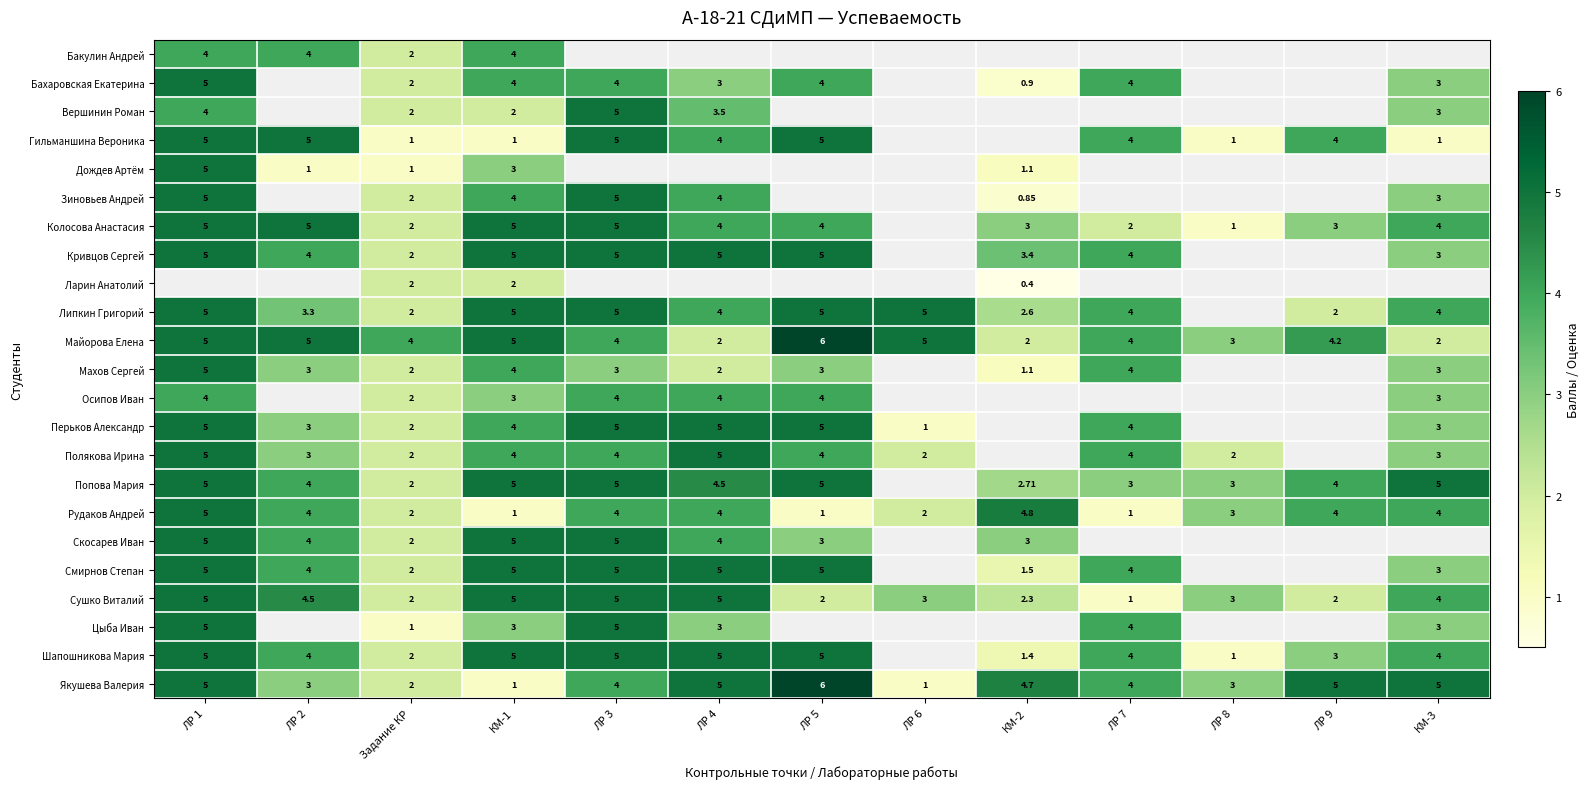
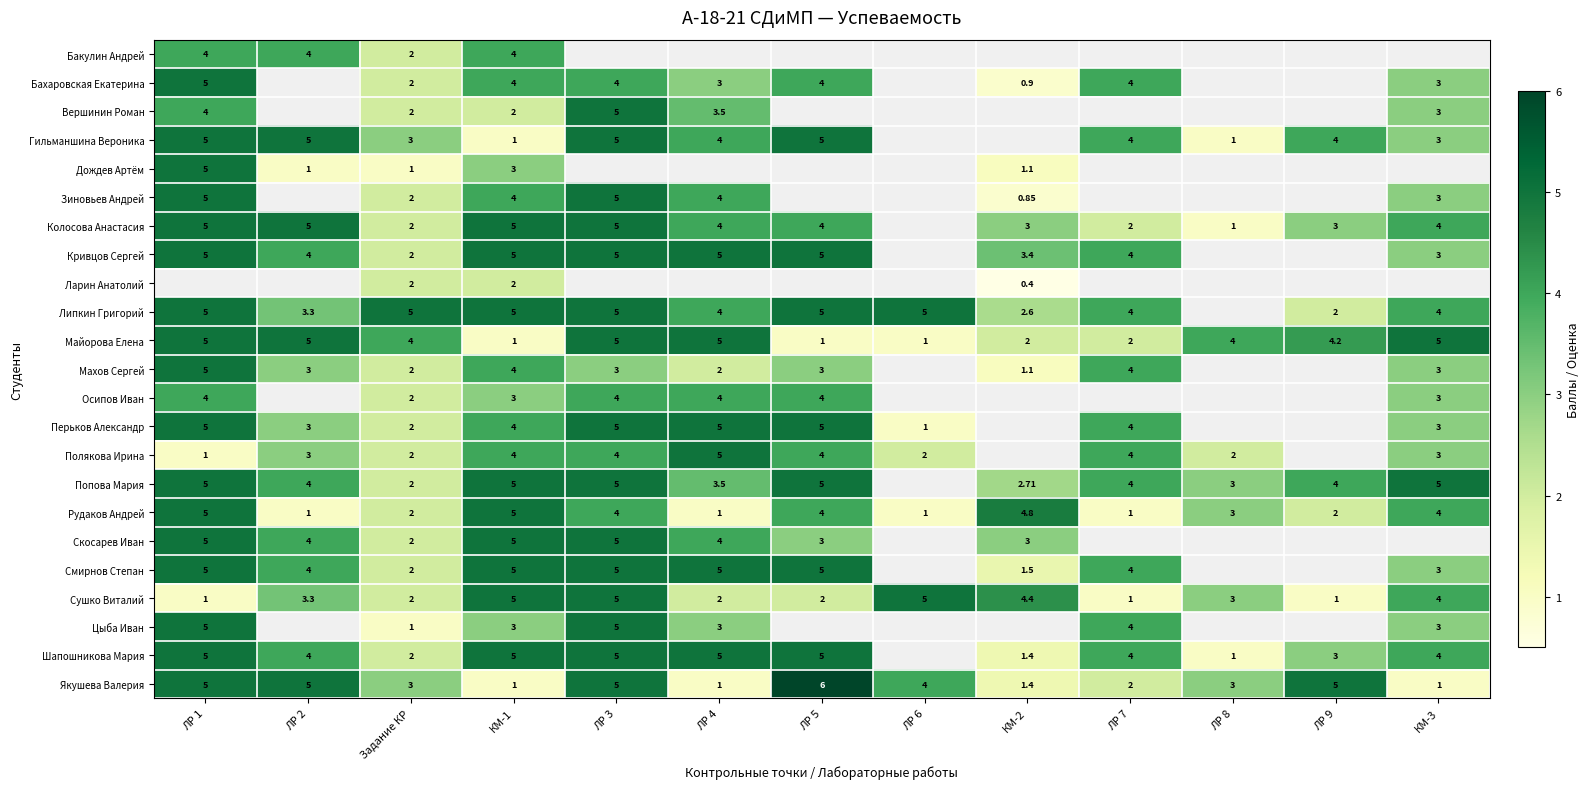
  {
    "Гильманшина Вероника": {
      "ЛР 1": 5,
      "ЛР 2": 5,
-     "Задание КР": 1,
+     "Задание КР": 3,
      "КМ-1": 1,
      "ЛР 3": 5,
      "ЛР 4": 4,
      "ЛР 5": 5,
      "ЛР 7": 4,
      "ЛР 8": 1,
      "ЛР 9": 4,
-     "КМ-3": 1
+     "КМ-3": 3
    },
    "Липкин Григорий": {
      "ЛР 1": 5,
      "ЛР 2": 3.3,
-     "Задание КР": 2,
+     "Задание КР": 5,
      "КМ-1": 5,
      "ЛР 3": 5,
      "ЛР 4": 4,
      "ЛР 5": 5,
      "ЛР 6": 5,
      "КМ-2": 2.6,
      "ЛР 7": 4,
      "ЛР 9": 2,
      "КМ-3": 4
    },
    "Майорова Елена": {
      "ЛР 1": 5,
      "ЛР 2": 5,
      "Задание КР": 4,
-     "КМ-1": 5,
-     "ЛР 3": 4,
-     "ЛР 4": 2,
-     "ЛР 5": 6,
-     "ЛР 6": 5,
+     "КМ-1": 1,
+     "ЛР 3": 5,
+     "ЛР 4": 5,
+     "ЛР 5": 1,
+     "ЛР 6": 1,
      "КМ-2": 2,
-     "ЛР 7": 4,
-     "ЛР 8": 3,
+     "ЛР 7": 2,
+     "ЛР 8": 4,
      "ЛР 9": 4.2,
-     "КМ-3": 2
+     "КМ-3": 5
    },
    "Полякова Ирина": {
-     "ЛР 1": 5,
+     "ЛР 1": 1,
      "ЛР 2": 3,
      "Задание КР": 2,
      "КМ-1": 4,
      "ЛР 3": 4,
      "ЛР 4": 5,
      "ЛР 5": 4,
      "ЛР 6": 2,
      "ЛР 7": 4,
      "ЛР 8": 2,
      "КМ-3": 3
    },
    "Попова Мария": {
      "ЛР 1": 5,
      "ЛР 2": 4,
      "Задание КР": 2,
      "КМ-1": 5,
      "ЛР 3": 5,
-     "ЛР 4": 4.5,
+     "ЛР 4": 3.5,
      "ЛР 5": 5,
      "КМ-2": 2.71,
-     "ЛР 7": 3,
+     "ЛР 7": 4,
      "ЛР 8": 3,
      "ЛР 9": 4,
      "КМ-3": 5
    },
    "Рудаков Андрей": {
      "ЛР 1": 5,
-     "ЛР 2": 4,
+     "ЛР 2": 1,
      "Задание КР": 2,
-     "КМ-1": 1,
+     "КМ-1": 5,
      "ЛР 3": 4,
-     "ЛР 4": 4,
-     "ЛР 5": 1,
-     "ЛР 6": 2,
+     "ЛР 4": 1,
+     "ЛР 5": 4,
+     "ЛР 6": 1,
      "КМ-2": 4.8,
      "ЛР 7": 1,
      "ЛР 8": 3,
-     "ЛР 9": 4,
+     "ЛР 9": 2,
      "КМ-3": 4
    },
    "Сушко Виталий": {
-     "ЛР 1": 5,
-     "ЛР 2": 4.5,
+     "ЛР 1": 1,
+     "ЛР 2": 3.3,
      "Задание КР": 2,
      "КМ-1": 5,
      "ЛР 3": 5,
-     "ЛР 4": 5,
+     "ЛР 4": 2,
      "ЛР 5": 2,
-     "ЛР 6": 3,
-     "КМ-2": 2.3,
+     "ЛР 6": 5,
+     "КМ-2": 4.4,
      "ЛР 7": 1,
      "ЛР 8": 3,
-     "ЛР 9": 2,
+     "ЛР 9": 1,
      "КМ-3": 4
    },
    "Якушева Валерия": {
      "ЛР 1": 5,
-     "ЛР 2": 3,
-     "Задание КР": 2,
+     "ЛР 2": 5,
+     "Задание КР": 3,
      "КМ-1": 1,
-     "ЛР 3": 4,
-     "ЛР 4": 5,
+     "ЛР 3": 5,
+     "ЛР 4": 1,
      "ЛР 5": 6,
-     "ЛР 6": 1,
-     "КМ-2": 4.7,
-     "ЛР 7": 4,
+     "ЛР 6": 4,
+     "КМ-2": 1.4,
+     "ЛР 7": 2,
      "ЛР 8": 3,
      "ЛР 9": 5,
-     "КМ-3": 5
+     "КМ-3": 1
    }
  }
